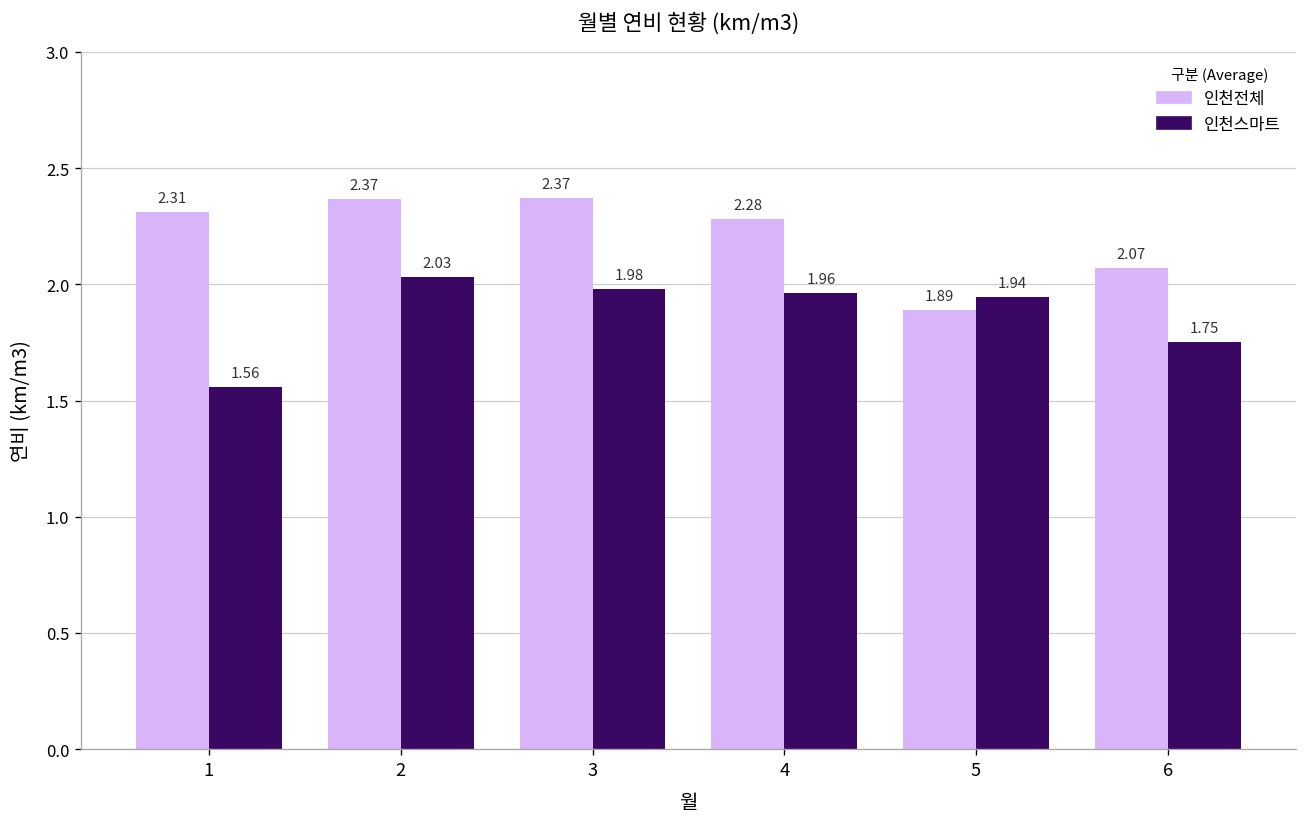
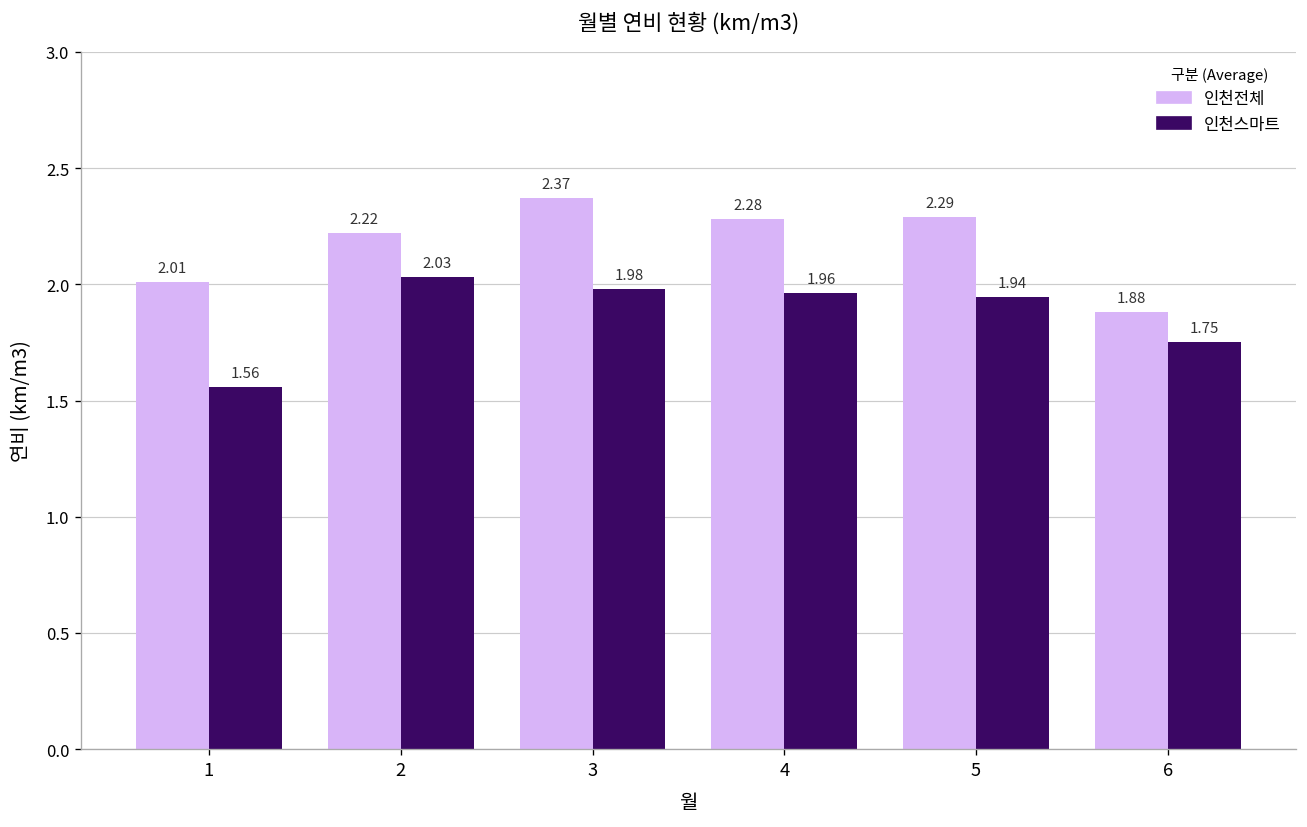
  {
    "인천전체": {
-     "1": 2.31,
-     "2": 2.37,
+     "1": 2.01,
+     "2": 2.22,
      "3": 2.37,
      "4": 2.28,
-     "5": 1.89,
-     "6": 2.07
+     "5": 2.29,
+     "6": 1.88
    },
    "인천스마트": {
      "1": 1.56,
      "2": 2.03,
      "3": 1.98,
      "4": 1.96,
      "5": 1.94,
      "6": 1.75
    }
  }
